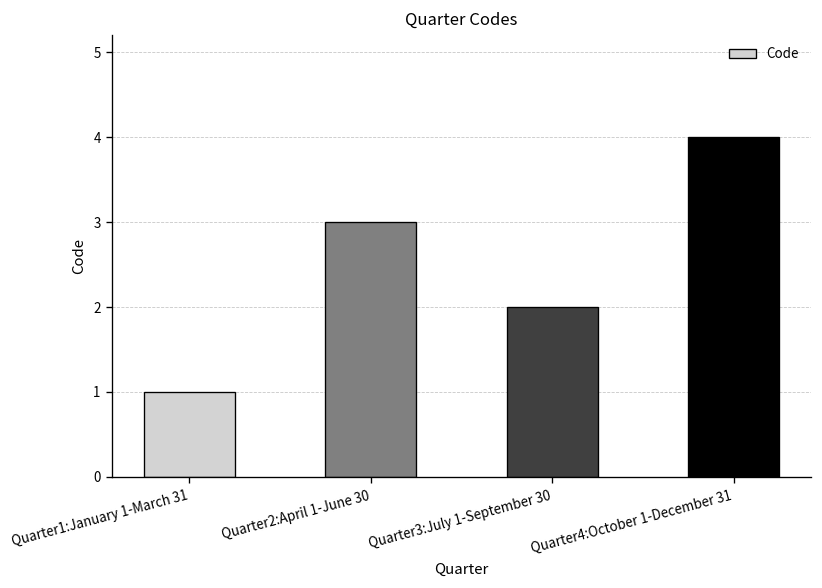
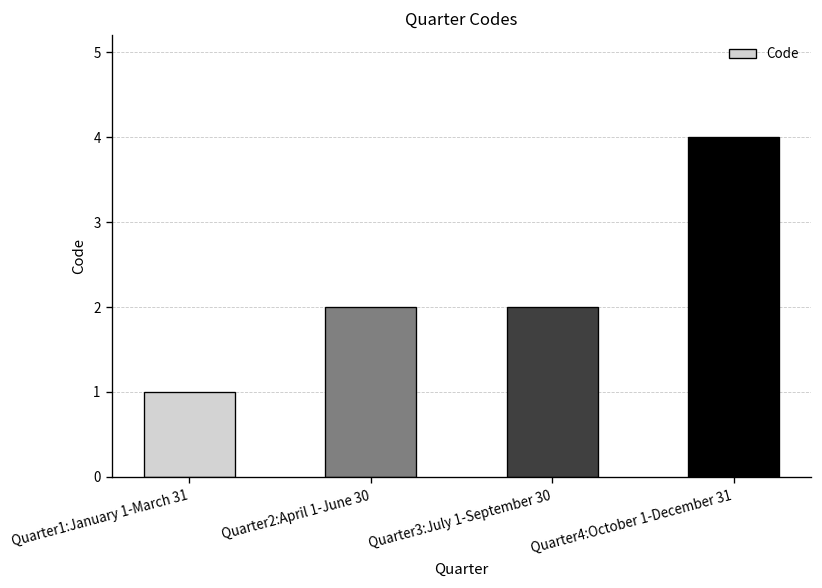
  {
    "Quarter1:January 1-March 31": 1,
-   "Quarter2:April 1-June 30": 3,
+   "Quarter2:April 1-June 30": 2,
    "Quarter3:July 1-September 30": 2,
    "Quarter4:October 1-December 31": 4
  }
